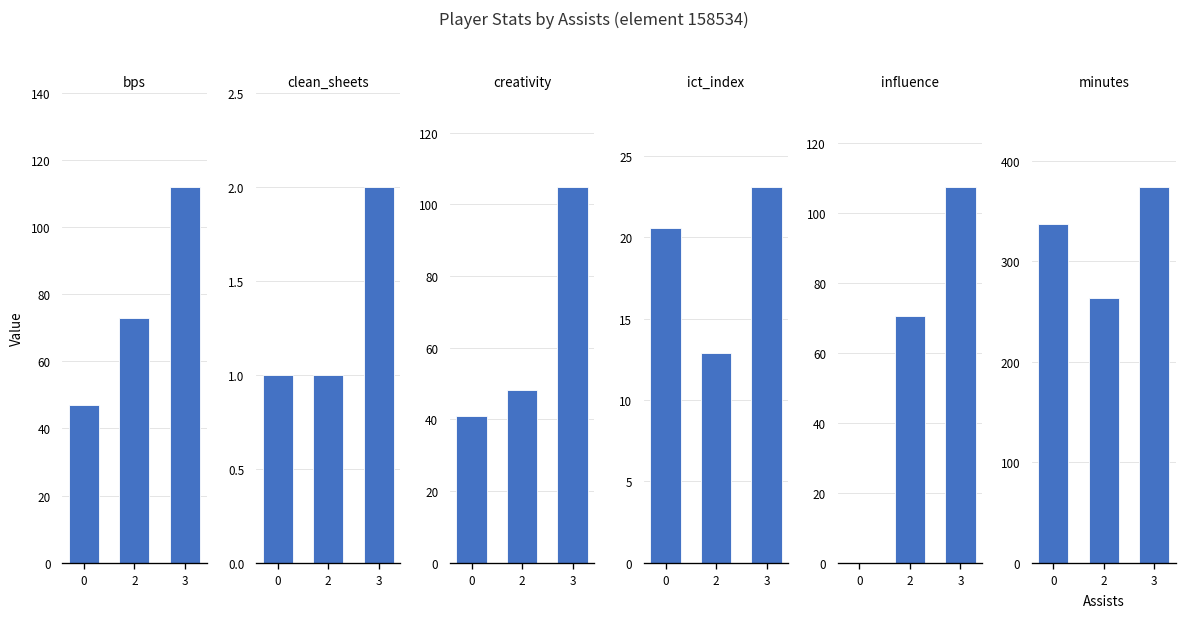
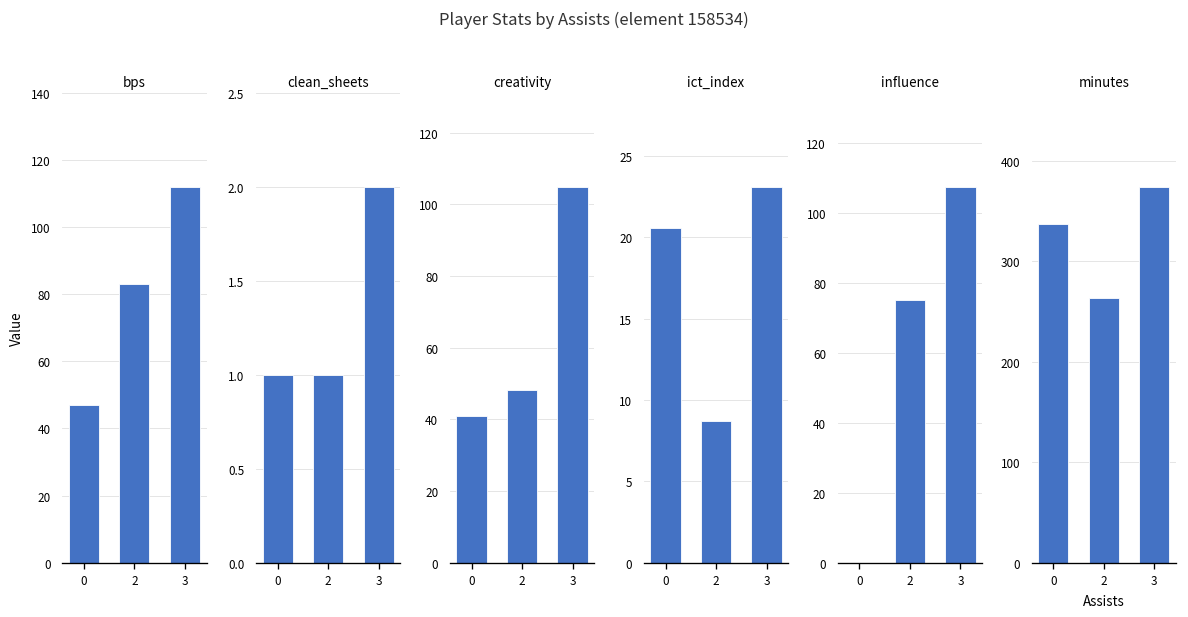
  {
    "bps": {
      "0": 47,
-     "2": 73,
+     "2": 83,
      "3": 112
    },
    "clean_sheets": {
      "0": 1.00,
      "2": 1.00,
      "3": 2.00
    },
    "creativity": {
      "0": 41,
      "2": 48,
      "3": 105
    },
    "ict_index": {
      "0": 20.6,
-     "2": 12.9,
+     "2": 8.7,
      "3": 23.1
    },
    "influence": {
      "0": 0,
-     "2": 70,
+     "2": 75,
      "3": 107
    },
    "minutes": {
      "0": 340,
      "2": 260,
      "3": 370
    }
  }
